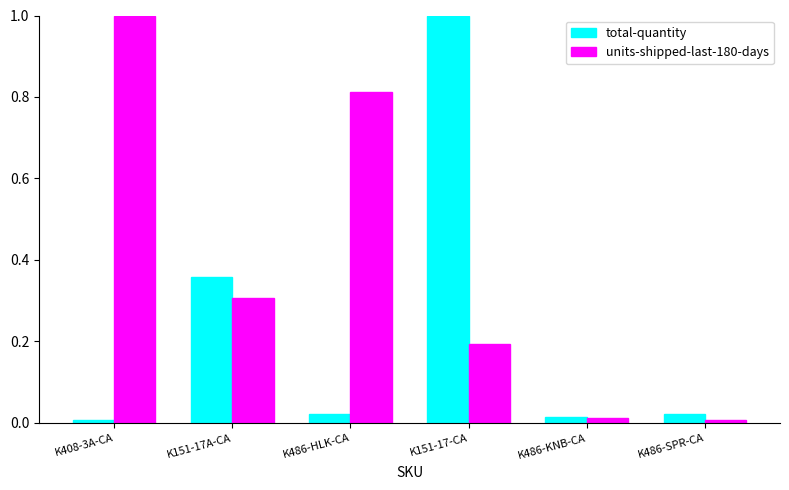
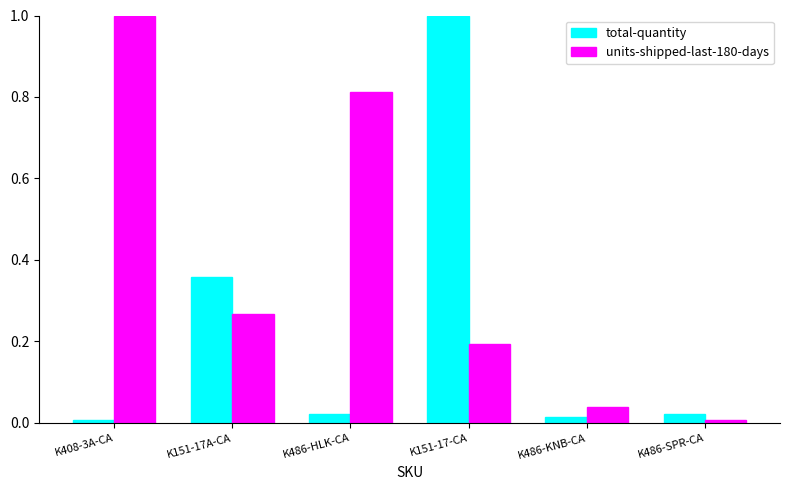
  {
    "total-quantity": {
      "K408-3A-CA": 0.01,
      "K151-17A-CA": 0.36,
      "K486-HLK-CA": 0.02,
      "K151-17-CA": 1.00,
      "K486-KNB-CA": 0.01,
      "K486-SPR-CA": 0.02
    },
    "units-shipped-last-180-days": {
      "K408-3A-CA": 1.00,
-     "K151-17A-CA": 0.31,
+     "K151-17A-CA": 0.27,
      "K486-HLK-CA": 0.81,
      "K151-17-CA": 0.19,
-     "K486-KNB-CA": 0.01,
+     "K486-KNB-CA": 0.04,
      "K486-SPR-CA": 0.01
    }
  }
